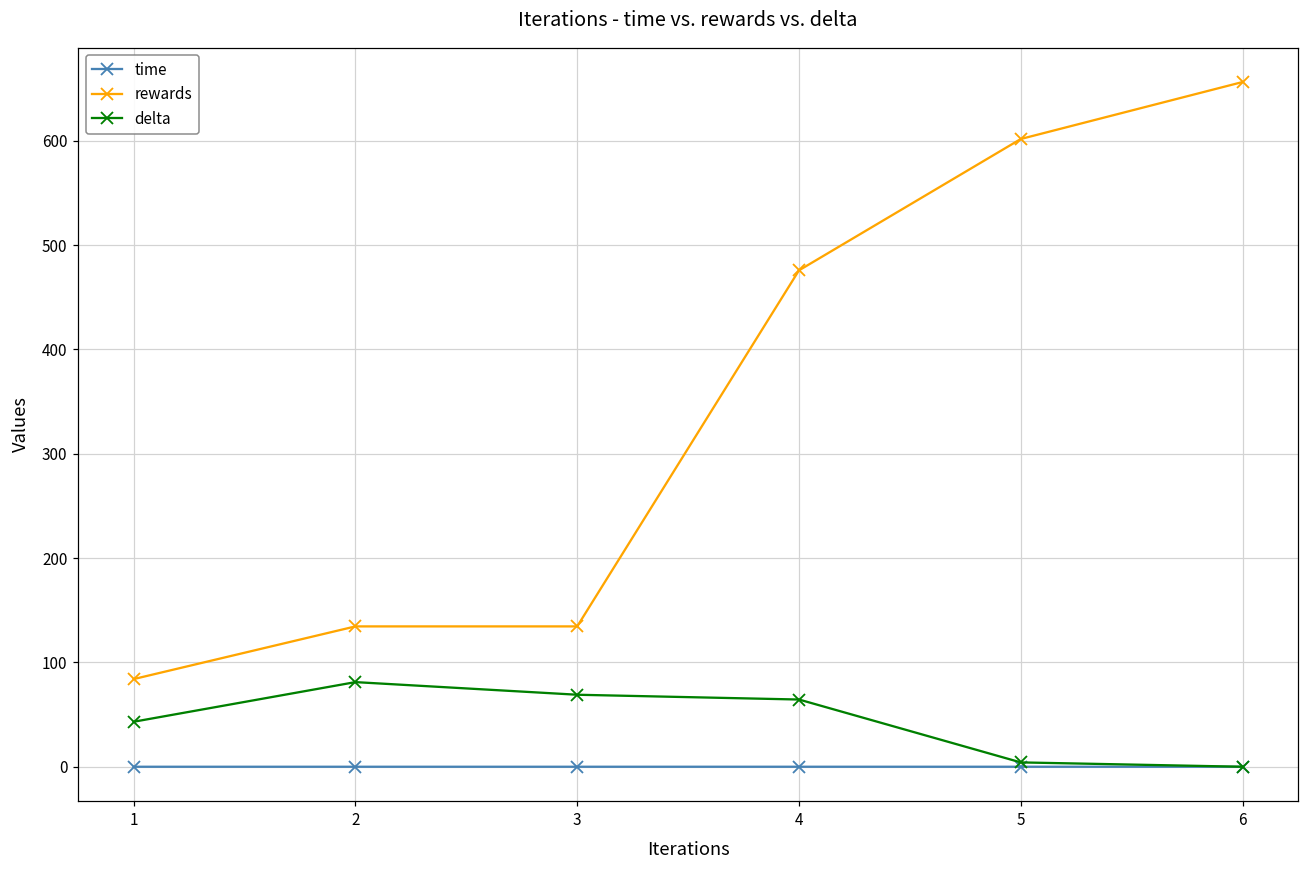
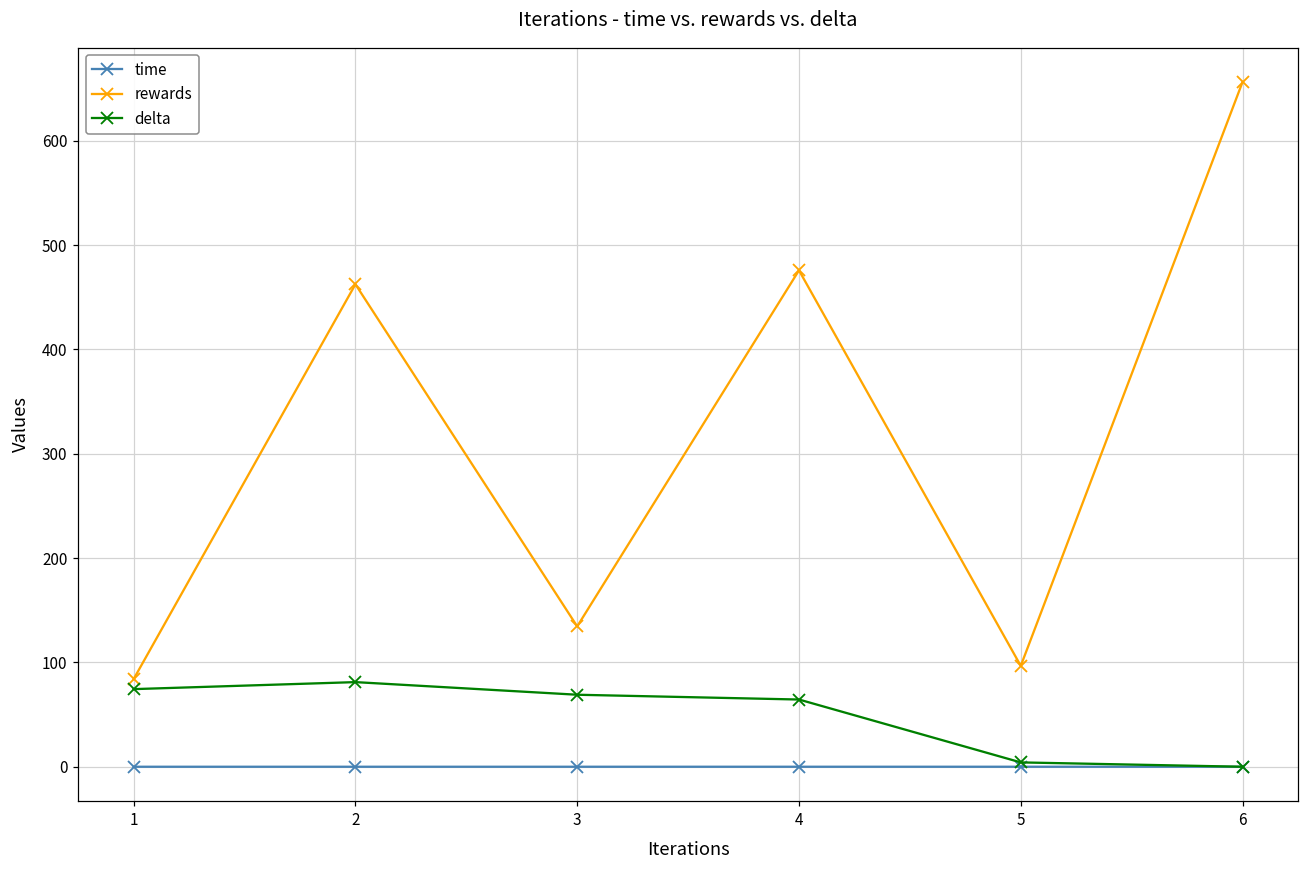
  {
    "time": {
      "1": 0,
      "2": 0,
      "3": 0,
      "4": 0,
      "5": 0
    },
    "rewards": {
      "1": 80,
-     "2": 130,
+     "2": 460,
      "3": 130,
      "4": 480,
-     "5": 600,
+     "5": 100,
      "6": 660
    },
    "delta": {
-     "1": 40,
+     "1": 70,
      "2": 80,
      "3": 70,
      "4": 60,
      "5": 0
    }
  }
